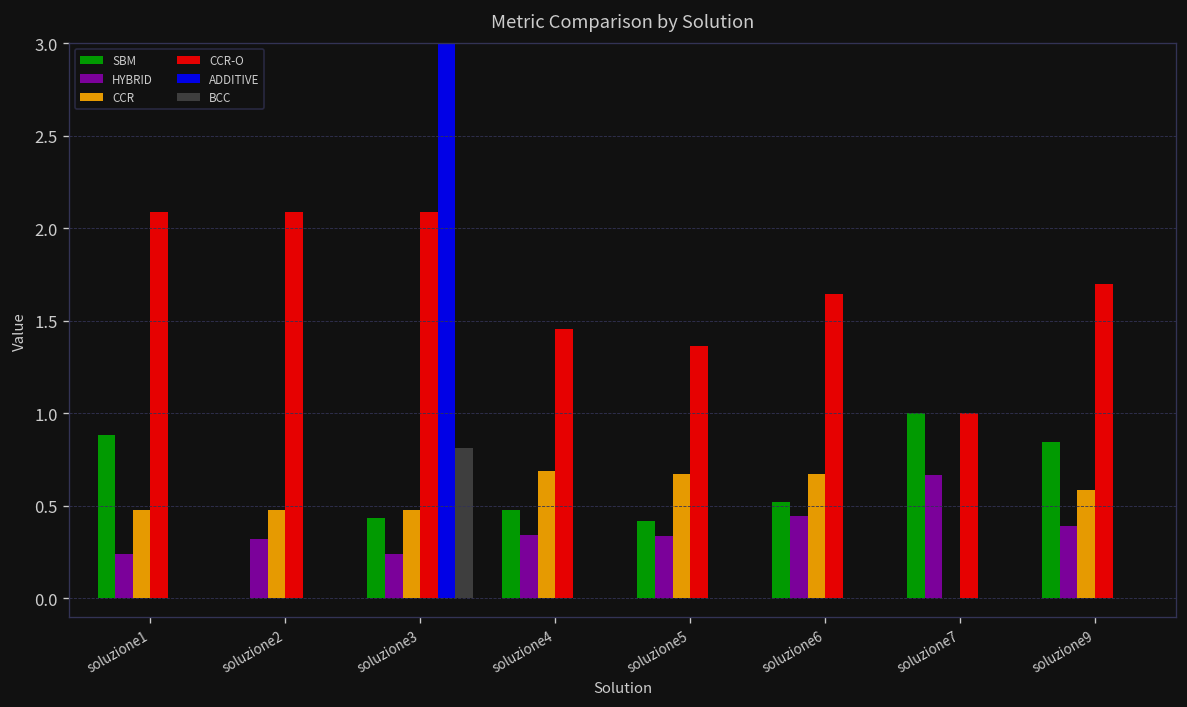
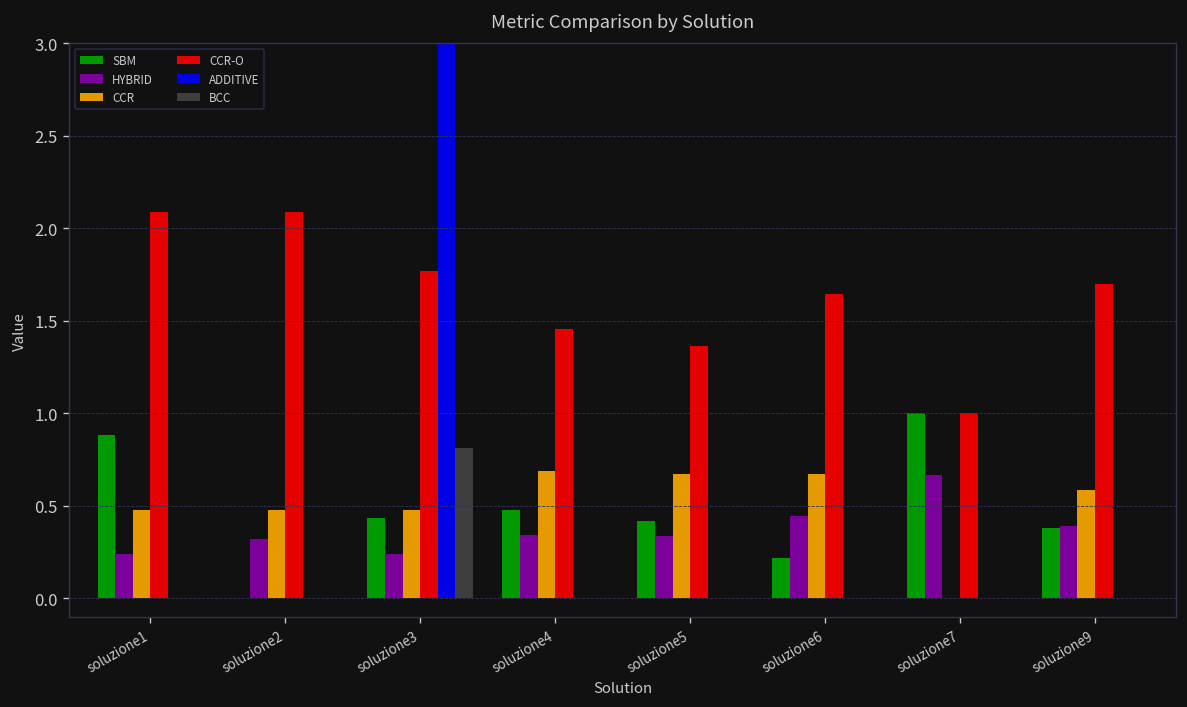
  {
    "SBM": {
      "soluzione1": 0.88,
      "soluzione3": 0.44,
      "soluzione4": 0.48,
      "soluzione5": 0.42,
-     "soluzione6": 0.52,
+     "soluzione6": 0.22,
      "soluzione7": 1.00,
-     "soluzione9": 0.84
+     "soluzione9": 0.38
    },
    "HYBRID": {
      "soluzione1": 0.24,
      "soluzione2": 0.32,
      "soluzione3": 0.24,
      "soluzione4": 0.34,
      "soluzione5": 0.34,
      "soluzione6": 0.45,
      "soluzione7": 0.67,
      "soluzione9": 0.39
    },
    "CCR": {
      "soluzione1": 0.48,
      "soluzione2": 0.48,
      "soluzione3": 0.48,
      "soluzione4": 0.69,
      "soluzione5": 0.67,
      "soluzione6": 0.67,
      "soluzione7": 0.00,
      "soluzione9": 0.59
    },
    "CCR-O": {
      "soluzione1": 2.09,
      "soluzione2": 2.09,
-     "soluzione3": 2.09,
+     "soluzione3": 1.77,
      "soluzione4": 1.46,
      "soluzione5": 1.36,
      "soluzione6": 1.64,
      "soluzione7": 1.00,
      "soluzione9": 1.70
    },
    "ADDITIVE": {
      "soluzione1": 0.00,
      "soluzione2": 0.00,
      "soluzione4": 0.00,
      "soluzione5": 0.00,
      "soluzione7": 0.00,
      "soluzione9": 0.00
    },
    "BCC": {
      "soluzione1": 0.00,
      "soluzione2": 0.00,
      "soluzione3": 0.81,
      "soluzione4": 0.00,
      "soluzione5": 0.00,
      "soluzione6": 0.00,
      "soluzione7": 0.00,
      "soluzione9": 0.00
    }
  }
